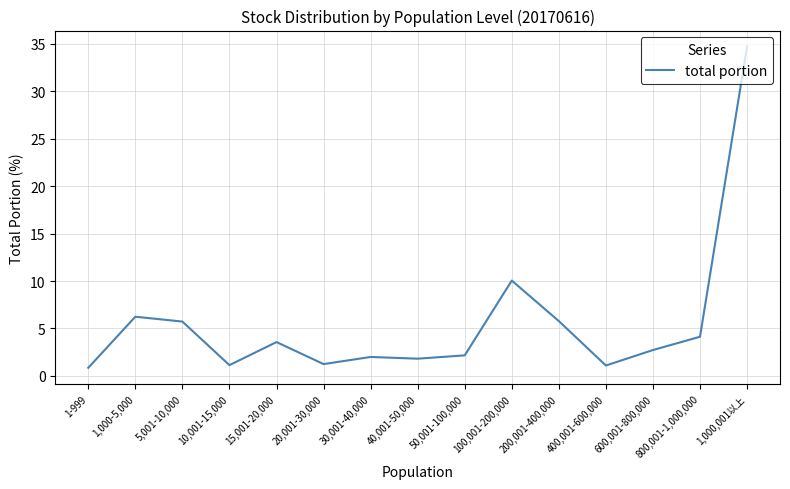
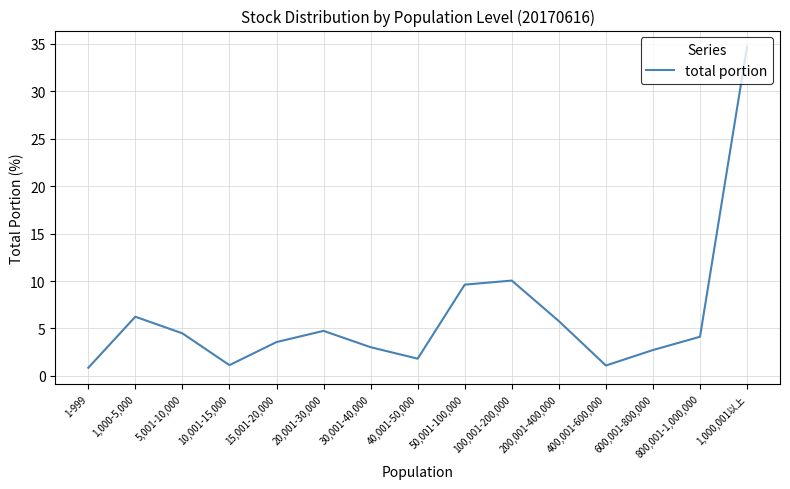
  {
    "1-999": 1,
    "1,000-5,000": 6,
-   "5,001-10,000": 6,
+   "5,001-10,000": 4,
    "10,001-15,000": 1,
    "15,001-20,000": 4,
-   "20,001-30,000": 1,
-   "30,001-40,000": 2,
+   "20,001-30,000": 5,
+   "30,001-40,000": 3,
    "40,001-50,000": 2,
-   "50,001-100,000": 2,
+   "50,001-100,000": 10,
    "100,001-200,000": 10,
    "200,001-400,000": 6,
    "400,001-600,000": 1,
    "600,001-800,000": 3,
    "800,001-1,000,000": 4
  }
